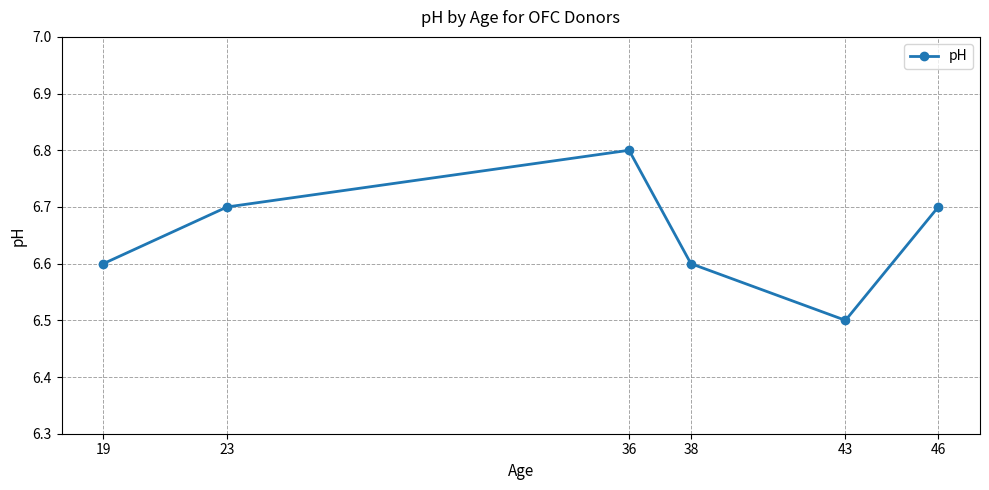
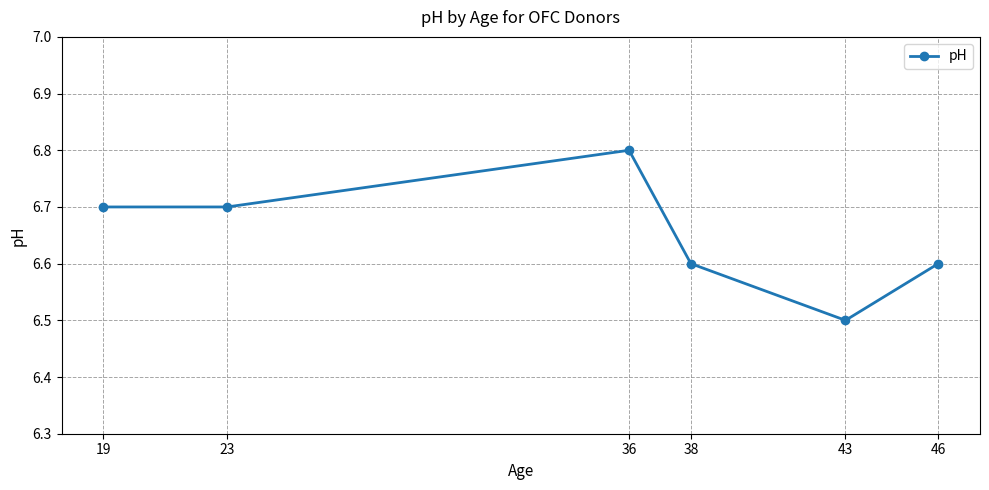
  {
-   "19": 6.6,
+   "19": 6.7,
    "23": 6.7,
    "36": 6.8,
    "38": 6.6,
    "43": 6.5,
-   "46": 6.7
+   "46": 6.6
  }
